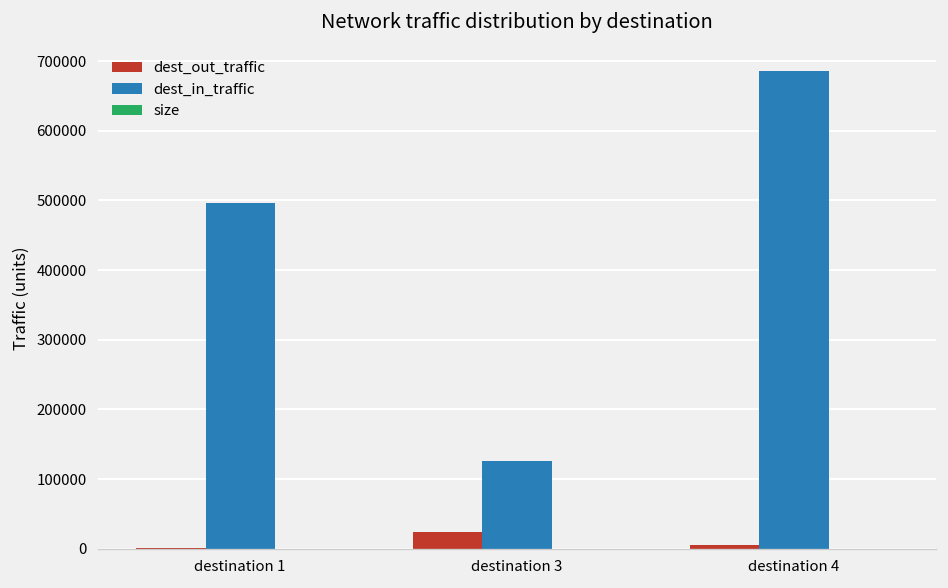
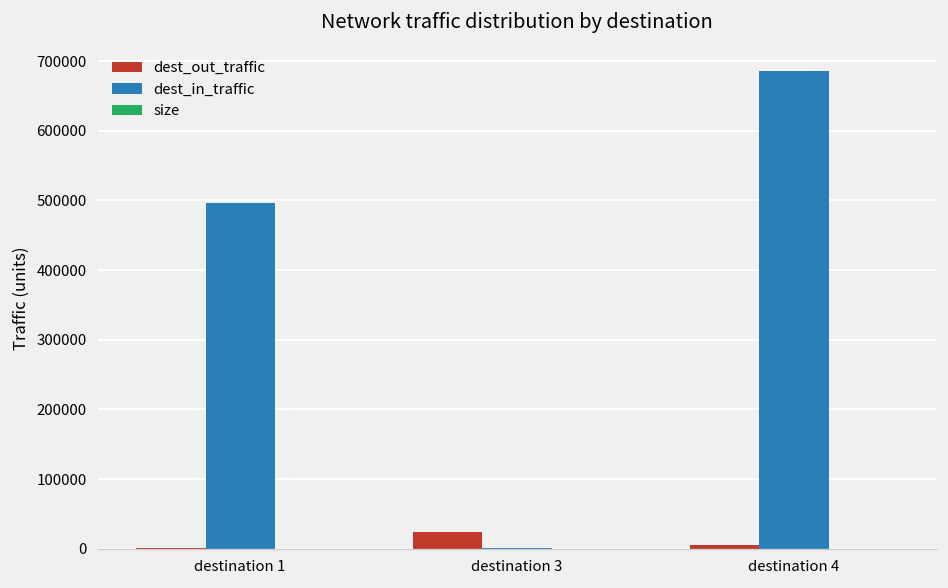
  {
    "dest_out_traffic": {
      "destination 3": 20000,
      "destination 4": 0
    },
    "dest_in_traffic": {
      "destination 1": 500000,
-     "destination 3": 130000,
+     "destination 3": 0,
      "destination 4": 690000
    }
  }
